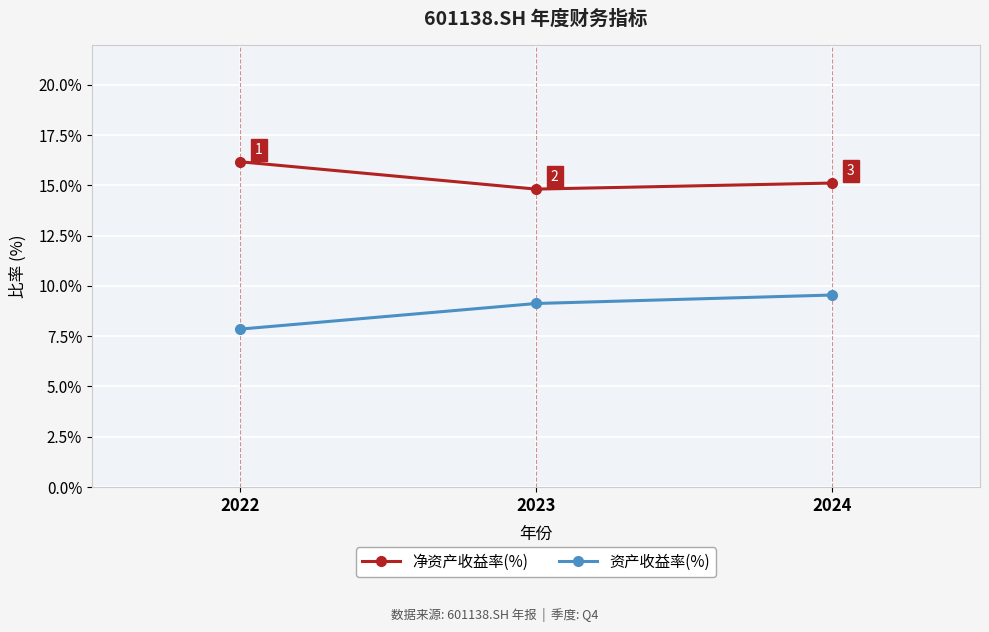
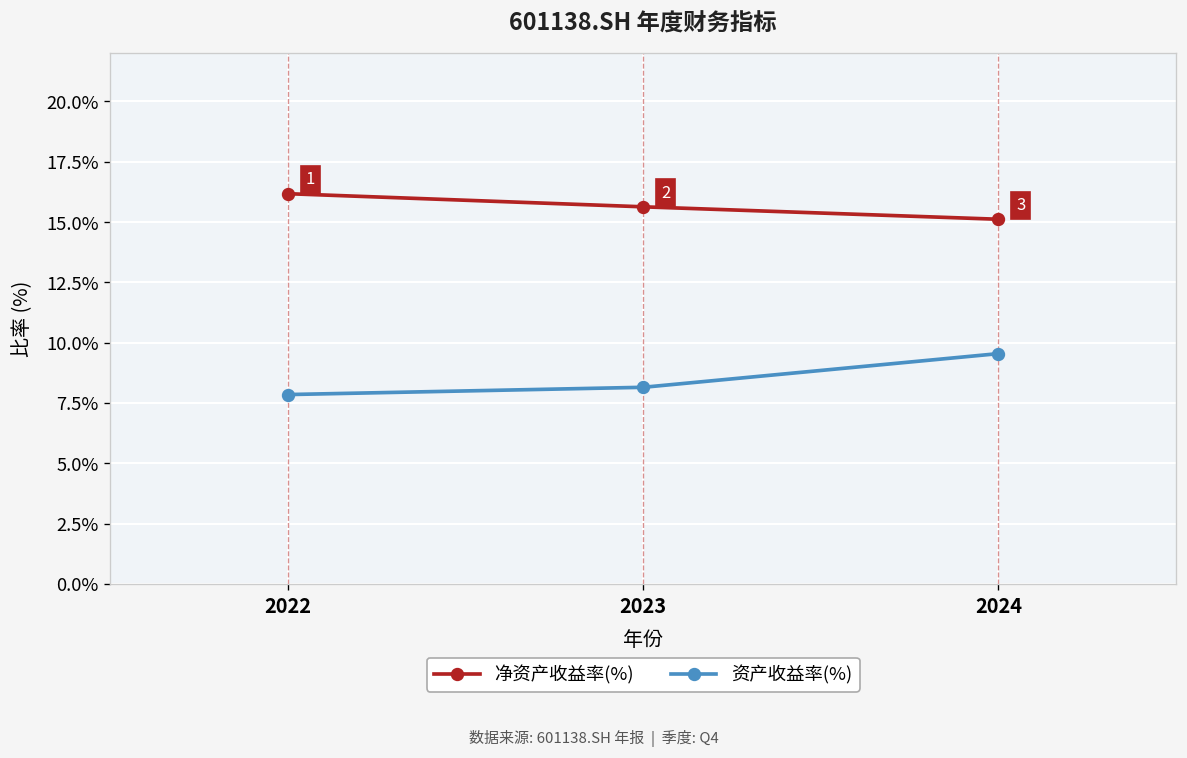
  {
    "净资产收益率(%)": {
-     "2023": "14.8%"
+     "2023": "15.6%"
    },
    "资产收益率(%)": {
      "2022": "7.9%",
-     "2023": "9.1%",
+     "2023": "8.2%",
      "2024": "9.5%"
    }
  }
